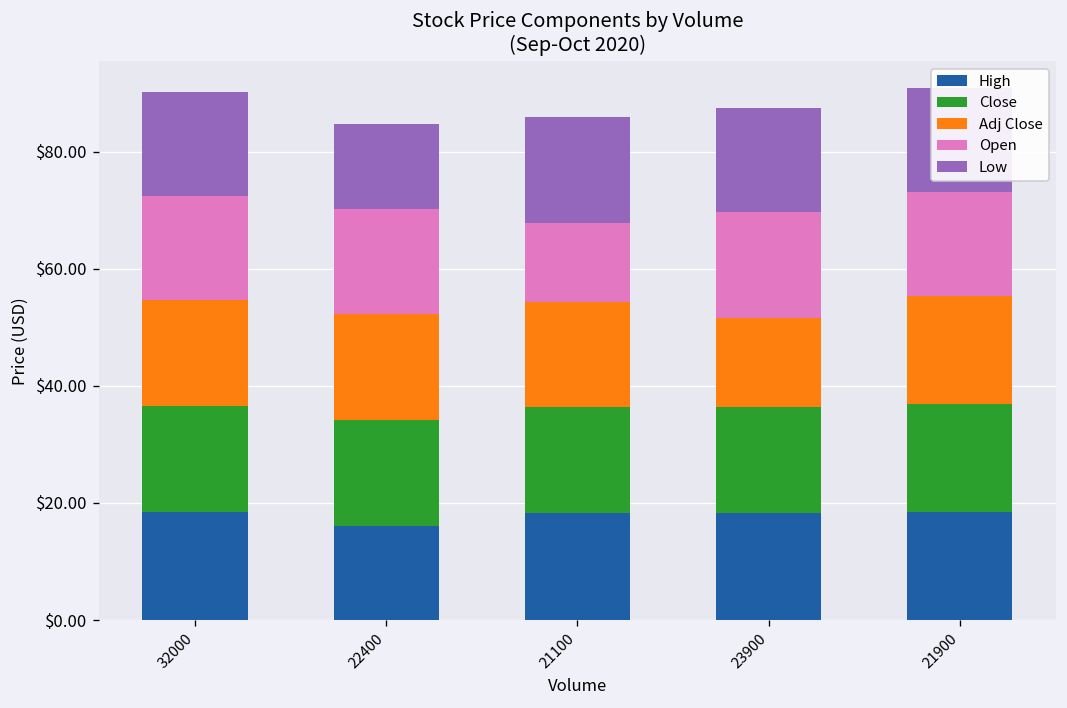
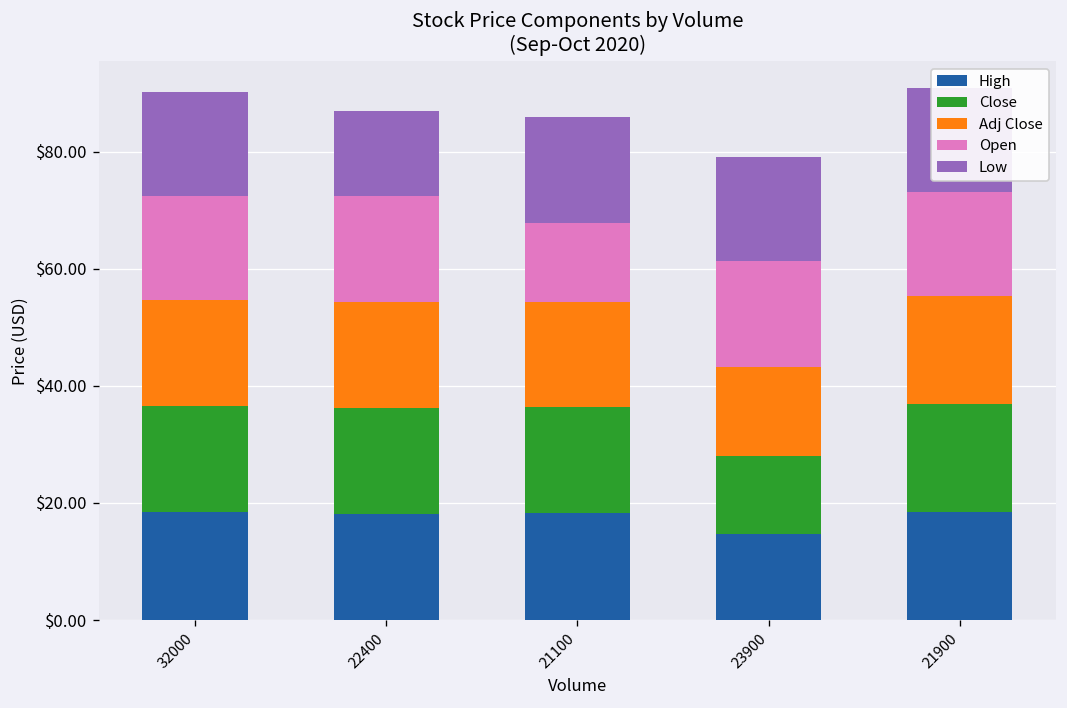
  {
    "High": {
      "32000": "$18",
-     "22400": "$16",
+     "22400": "$18",
      "21100": "$18",
-     "23900": "$18",
+     "23900": "$15",
      "21900": "$19"
    },
    "Close": {
      "32000": "$18",
      "22400": "$18",
      "21100": "$18",
-     "23900": "$18",
+     "23900": "$13",
      "21900": "$18"
    },
    "Adj Close": {
      "32000": "$18",
      "22400": "$18",
      "21100": "$18",
      "23900": "$15",
      "21900": "$18"
    },
    "Open": {
      "32000": "$18",
      "22400": "$18",
      "21100": "$14",
      "23900": "$18",
      "21900": "$18"
    },
    "Low": {
      "32000": "$18",
      "22400": "$14",
      "21100": "$18",
      "23900": "$18"
    }
  }
